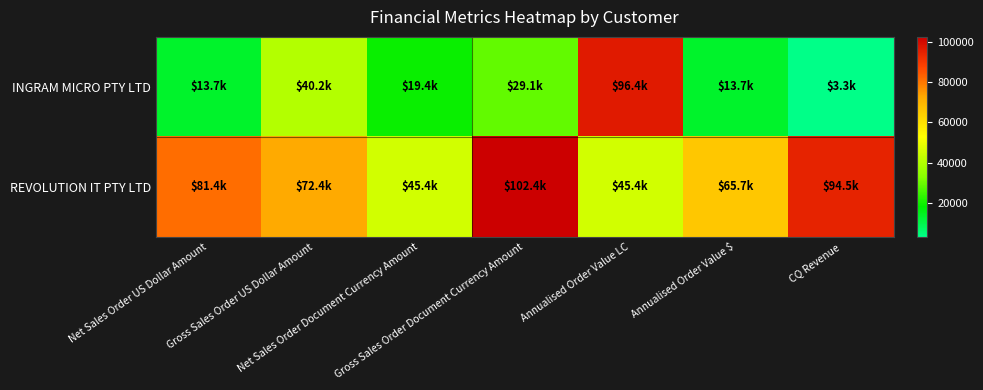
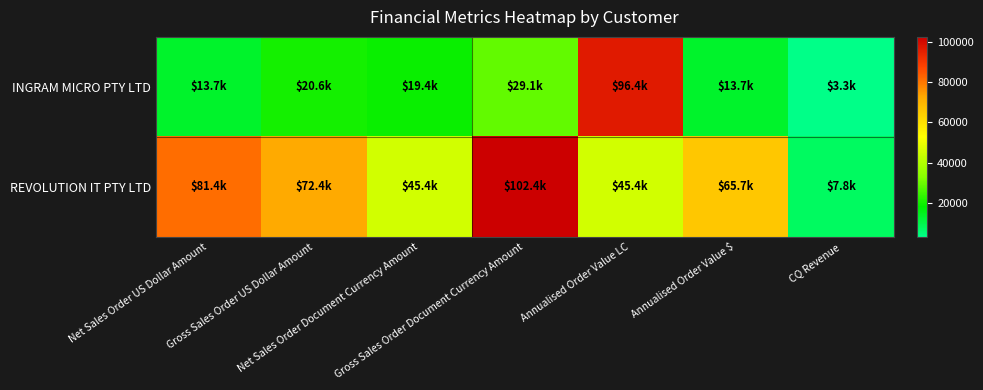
  {
    "INGRAM MICRO PTY LTD": {
      "Net Sales Order US Dollar Amount": "$13.7k",
-     "Gross Sales Order US Dollar Amount": "$40.2k",
+     "Gross Sales Order US Dollar Amount": "$20.6k",
      "Net Sales Order Document Currency Amount": "$19.4k",
      "Gross Sales Order Document Currency Amount": "$29.1k",
      "Annualised Order Value LC": "$96.4k",
      "Annualised Order Value $": "$13.7k",
      "CQ Revenue": "$3.3k"
    },
    "REVOLUTION IT PTY LTD": {
      "Net Sales Order US Dollar Amount": "$81.4k",
      "Gross Sales Order US Dollar Amount": "$72.4k",
      "Net Sales Order Document Currency Amount": "$45.4k",
      "Gross Sales Order Document Currency Amount": "$102.4k",
      "Annualised Order Value LC": "$45.4k",
      "Annualised Order Value $": "$65.7k",
-     "CQ Revenue": "$94.5k"
+     "CQ Revenue": "$7.8k"
    }
  }
